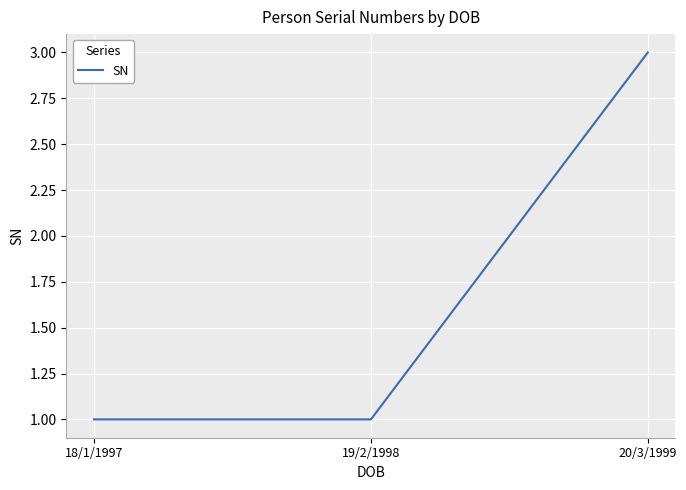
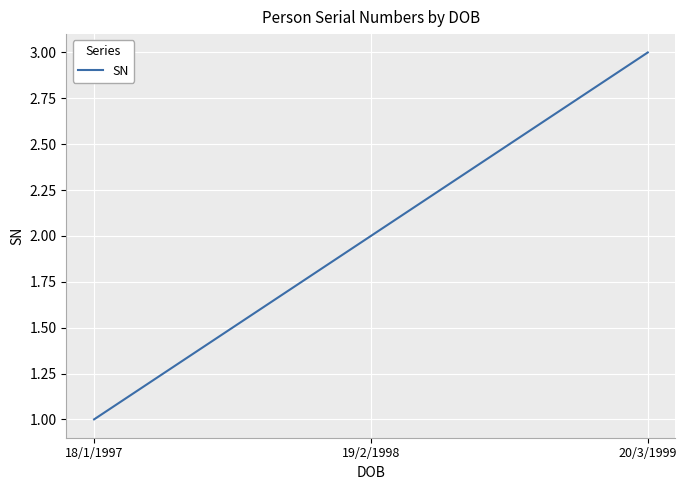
  {
    "18/1/1997": 1,
-   "19/2/1998": 1,
+   "19/2/1998": 2,
    "20/3/1999": 3
  }
